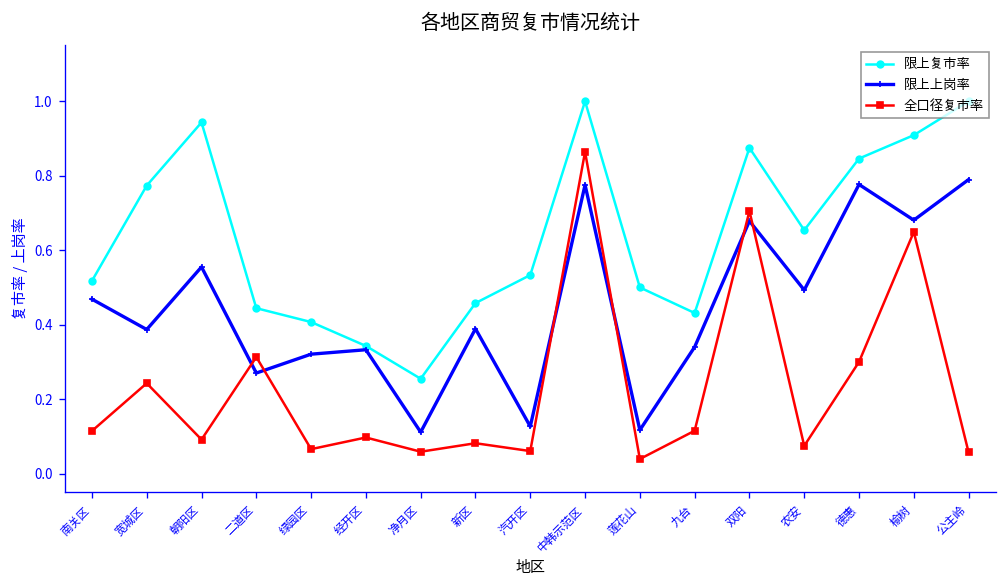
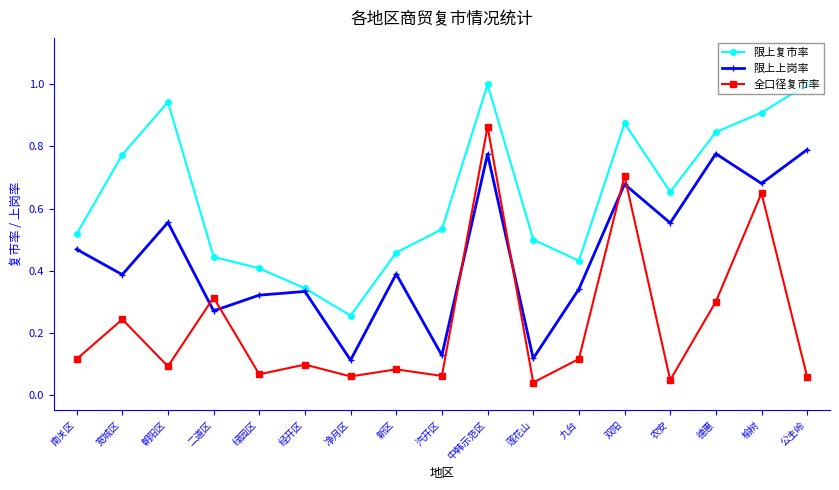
  {
    "限上复市率": {
      "南关区": 0.52,
      "宽城区": 0.77,
      "朝阳区": 0.94,
      "二道区": 0.44,
      "绿园区": 0.41,
      "经开区": 0.34,
      "净月区": 0.25,
      "新区": 0.46,
      "汽开区": 0.53,
      "中韩示范区": 1.00,
      "莲花山": 0.50,
      "九台": 0.43,
      "双阳": 0.88,
      "农安": 0.65,
      "德惠": 0.85,
      "榆树": 0.91
    },
    "限上上岗率": {
      "南关区": 0.47,
      "宽城区": 0.39,
      "朝阳区": 0.56,
      "二道区": 0.27,
      "绿园区": 0.32,
      "经开区": 0.33,
      "净月区": 0.11,
      "新区": 0.39,
      "汽开区": 0.13,
      "中韩示范区": 0.78,
      "莲花山": 0.12,
      "九台": 0.34,
      "双阳": 0.68,
-     "农安": 0.49,
+     "农安": 0.55,
      "德惠": 0.78,
      "榆树": 0.68,
      "公主岭": 0.79
    },
    "全口径复市率": {
      "南关区": 0.11,
      "宽城区": 0.24,
      "朝阳区": 0.09,
      "二道区": 0.31,
      "绿园区": 0.07,
      "经开区": 0.10,
      "净月区": 0.06,
      "新区": 0.08,
      "汽开区": 0.06,
      "中韩示范区": 0.86,
      "莲花山": 0.04,
      "九台": 0.12,
      "双阳": 0.71,
-     "农安": 0.07,
+     "农安": 0.05,
      "德惠": 0.30,
      "榆树": 0.65,
      "公主岭": 0.06
    }
  }
